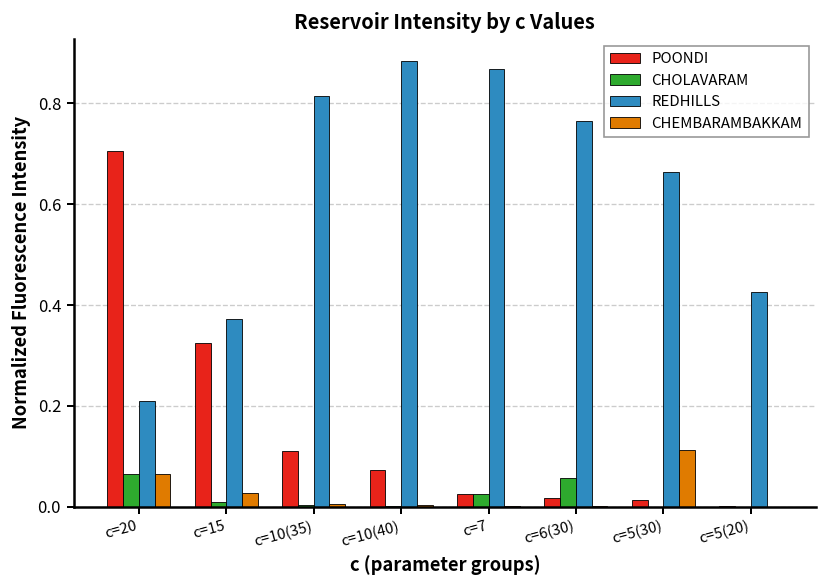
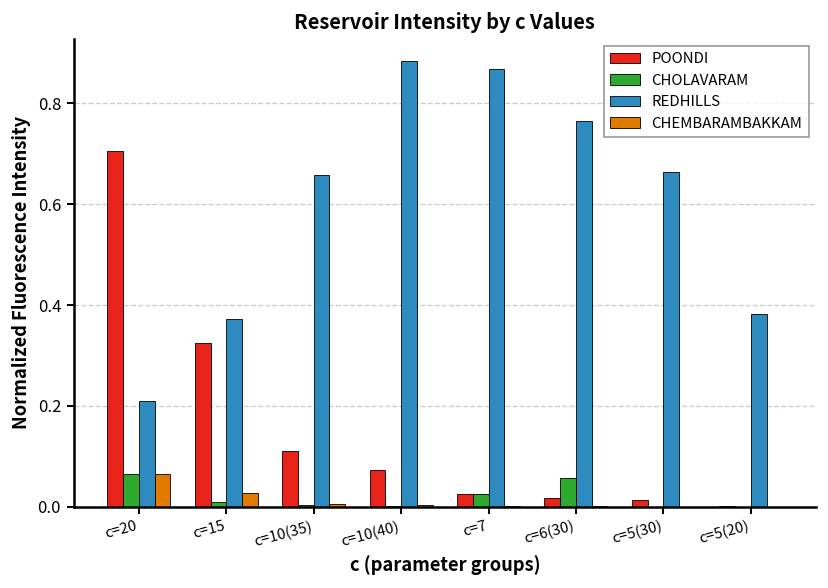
  {
    "POONDI": {
      "c=20": 0.71,
      "c=15": 0.33,
      "c=10(35)": 0.11,
      "c=10(40)": 0.07,
      "c=7": 0.02,
      "c=6(30)": 0.02,
      "c=5(30)": 0.01
    },
    "CHOLAVARAM": {
      "c=20": 0.07,
      "c=15": 0.01,
      "c=7": 0.03,
      "c=6(30)": 0.06
    },
    "REDHILLS": {
      "c=20": 0.21,
      "c=15": 0.37,
-     "c=10(35)": 0.81,
+     "c=10(35)": 0.66,
      "c=10(40)": 0.88,
      "c=7": 0.87,
      "c=6(30)": 0.77,
      "c=5(30)": 0.67,
-     "c=5(20)": 0.43
+     "c=5(20)": 0.38
    },
    "CHEMBARAMBAKKAM": {
      "c=20": 0.06,
      "c=15": 0.03,
      "c=10(35)": 0.01,
-     "c=5(30)": 0.11
+     "c=5(30)": 0.00
    }
  }
